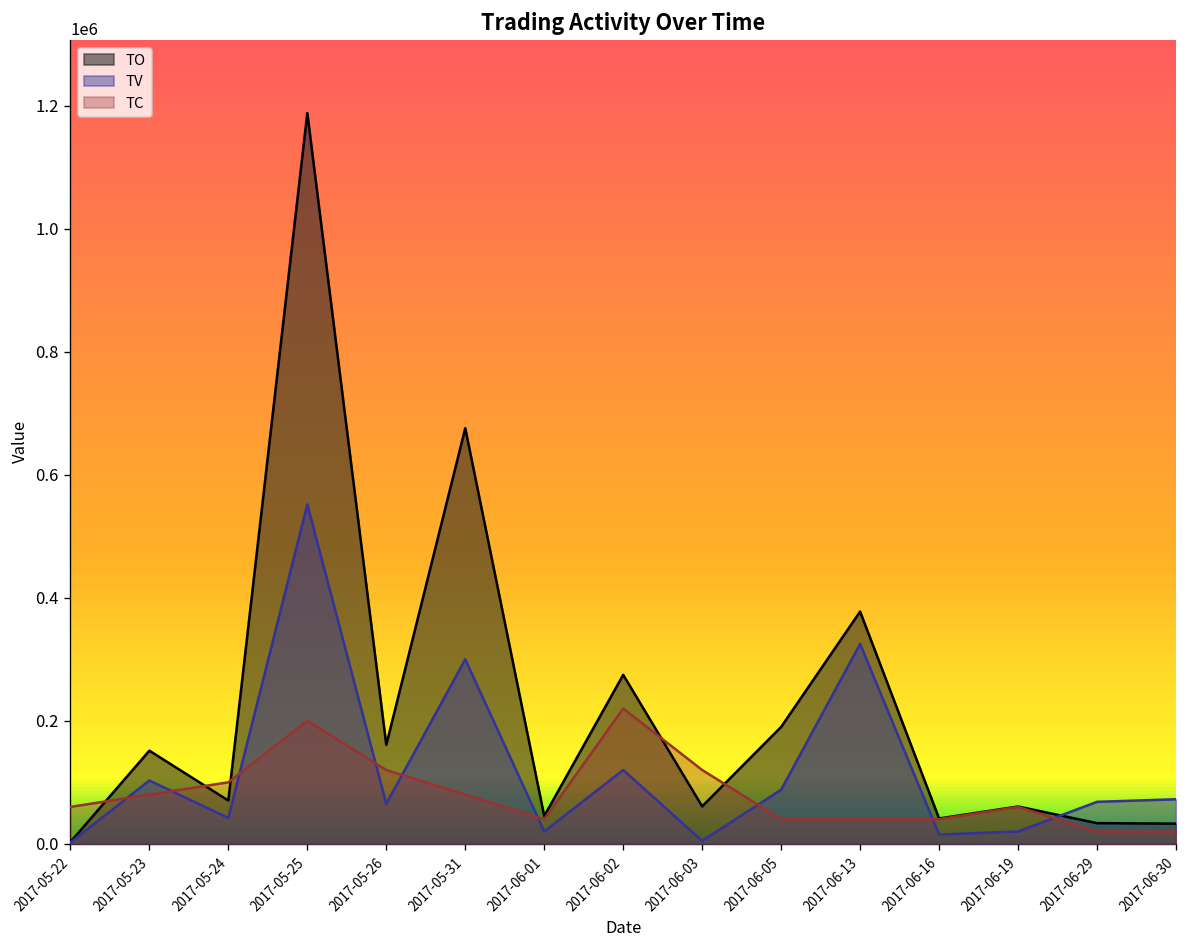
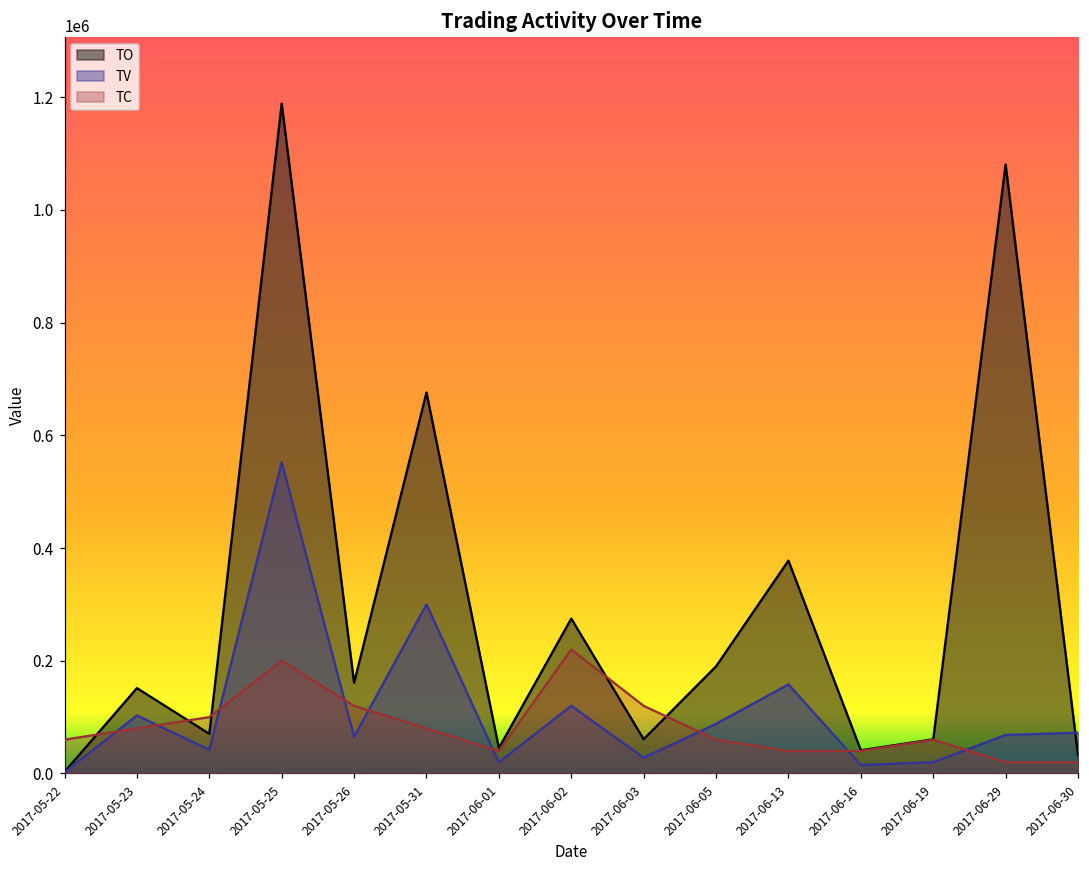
  {
    "TO": {
      "2017-05-23": 150000,
      "2017-05-24": 70000,
      "2017-05-25": 1190000,
      "2017-05-26": 160000,
      "2017-05-31": 680000,
      "2017-06-01": 50000,
      "2017-06-02": 270000,
      "2017-06-03": 60000,
      "2017-06-05": 190000,
      "2017-06-13": 380000,
-     "2017-06-29": 30000,
+     "2017-06-29": 1080000,
      "2017-06-30": 30000
    },
    "TV": {
      "2017-05-23": 100000,
      "2017-05-24": 40000,
      "2017-05-25": 550000,
      "2017-05-26": 70000,
      "2017-05-31": 300000,
      "2017-06-01": 20000,
      "2017-06-02": 120000,
-     "2017-06-03": 0,
+     "2017-06-03": 30000,
      "2017-06-05": 90000,
-     "2017-06-13": 330000,
+     "2017-06-13": 160000,
      "2017-06-16": 20000,
      "2017-06-19": 20000,
      "2017-06-29": 70000,
      "2017-06-30": 70000
    },
    "TC": {
      "2017-05-22": 60000,
      "2017-05-23": 80000,
      "2017-05-24": 100000,
      "2017-05-25": 200000,
      "2017-05-26": 120000,
      "2017-05-31": 80000,
      "2017-06-01": 40000,
      "2017-06-02": 220000,
      "2017-06-03": 120000,
-     "2017-06-05": 40000,
+     "2017-06-05": 60000,
      "2017-06-13": 40000,
      "2017-06-29": 20000,
      "2017-06-30": 20000
    }
  }
